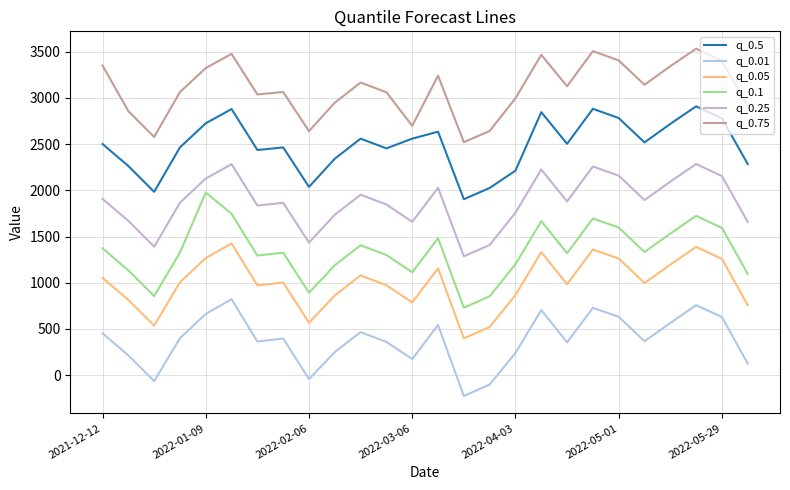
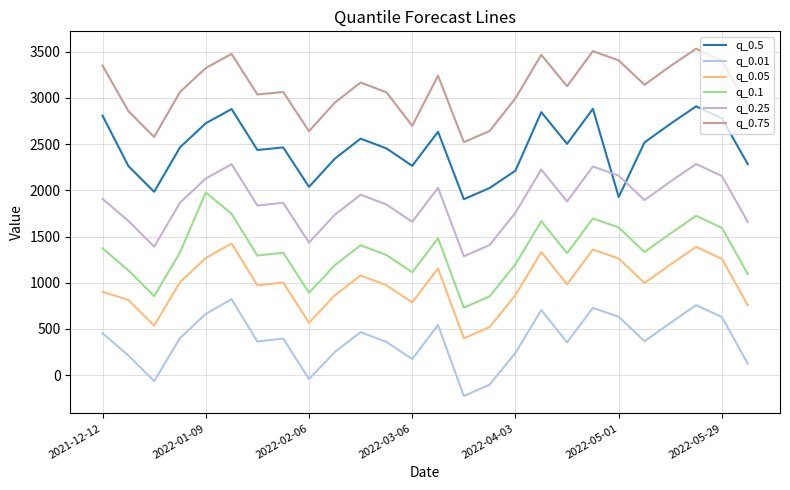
  {
    "q_0.5": {
-     "2021-12-12": 2500,
+     "2021-12-12": 2800,
      "2022-01-09": 2700,
      "2022-02-06": 2000,
-     "2022-03-06": 2600,
+     "2022-03-06": 2300,
      "2022-04-03": 2200,
-     "2022-05-01": 2800
+     "2022-05-01": 1900
    },
    "q_0.05": {
-     "2021-12-12": 1100,
+     "2021-12-12": 900,
      "2022-01-09": 1300,
      "2022-02-06": 600,
      "2022-03-06": 800,
      "2022-04-03": 900,
      "2022-05-01": 1300,
      "2022-05-29": 1300
    },
    "q_0.1": {
      "2021-12-12": 1400,
      "2022-01-09": 2000,
      "2022-02-06": 900,
      "2022-03-06": 1100,
      "2022-04-03": 1200,
      "2022-05-01": 1600,
      "2022-05-29": 1600
    },
    "q_0.75": {
      "2021-12-12": 3400,
      "2022-01-09": 3300,
      "2022-02-06": 2600,
      "2022-03-06": 2700,
      "2022-04-03": 3000,
      "2022-05-01": 3400
    }
  }
